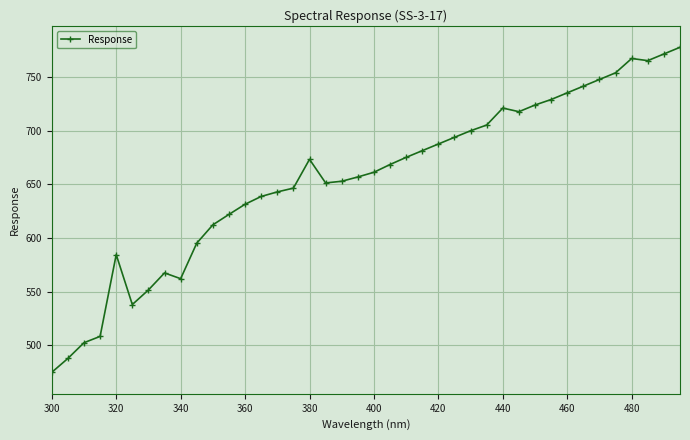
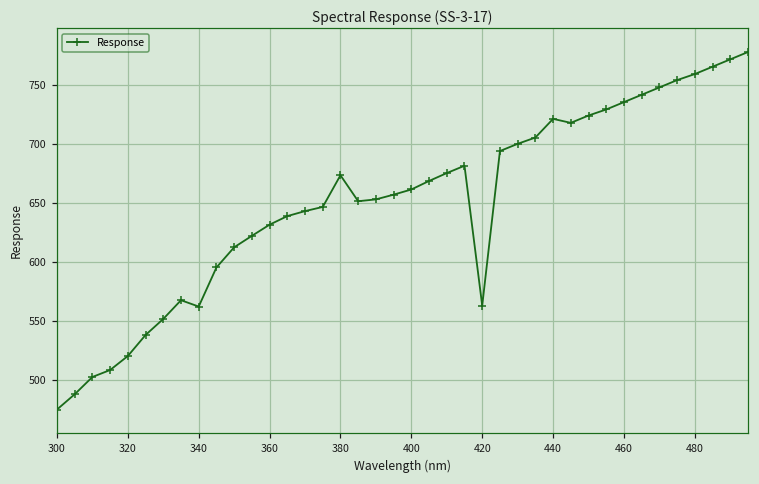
  {
    "300": 475,
-   "320": 584,
+   "320": 520,
    "340": 562,
    "360": 631,
    "380": 673,
    "400": 661,
-   "420": 688,
+   "420": 563,
    "440": 721,
    "460": 735,
-   "480": 767
+   "480": 759
  }
